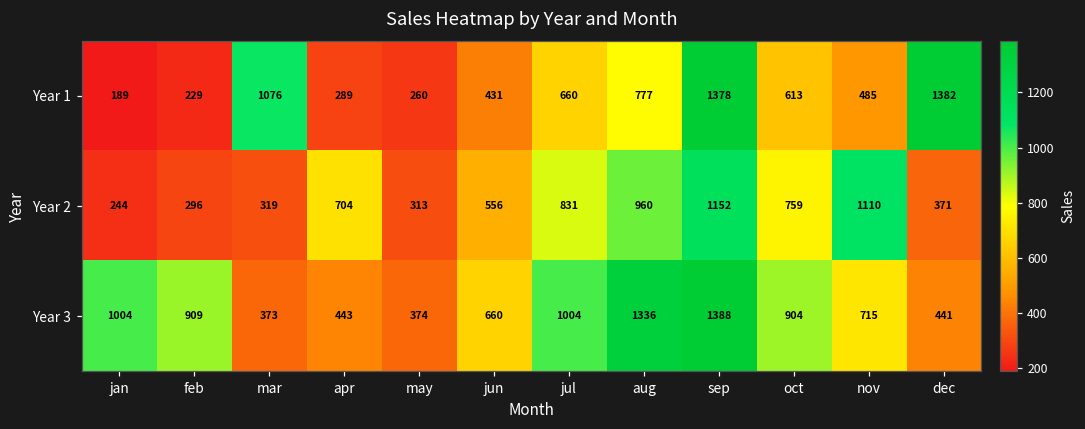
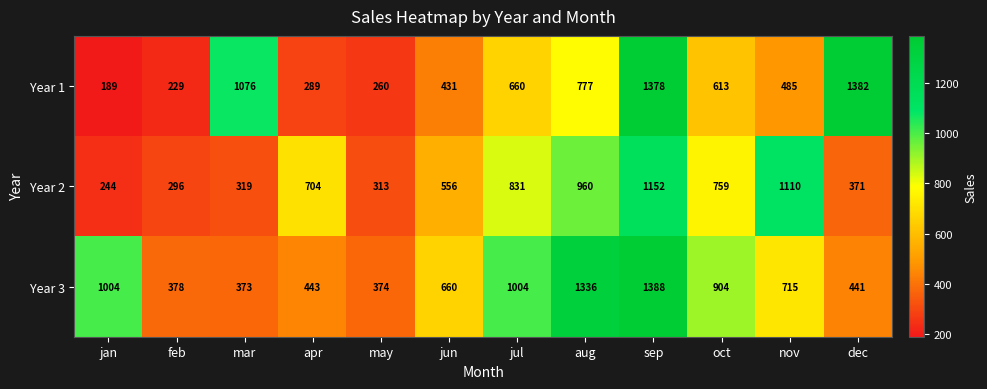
  {
    "Year 1": {
      "jan": 189,
      "feb": 229,
      "mar": 1076,
      "apr": 289,
      "may": 260,
      "jun": 431,
      "jul": 660,
      "aug": 777,
      "sep": 1378,
      "oct": 613,
      "nov": 485,
      "dec": 1382
    },
    "Year 2": {
      "jan": 244,
      "feb": 296,
      "mar": 319,
      "apr": 704,
      "may": 313,
      "jun": 556,
      "jul": 831,
      "aug": 960,
      "sep": 1152,
      "oct": 759,
      "nov": 1110,
      "dec": 371
    },
    "Year 3": {
      "jan": 1004,
-     "feb": 909,
+     "feb": 378,
      "mar": 373,
      "apr": 443,
      "may": 374,
      "jun": 660,
      "jul": 1004,
      "aug": 1336,
      "sep": 1388,
      "oct": 904,
      "nov": 715,
      "dec": 441
    }
  }
